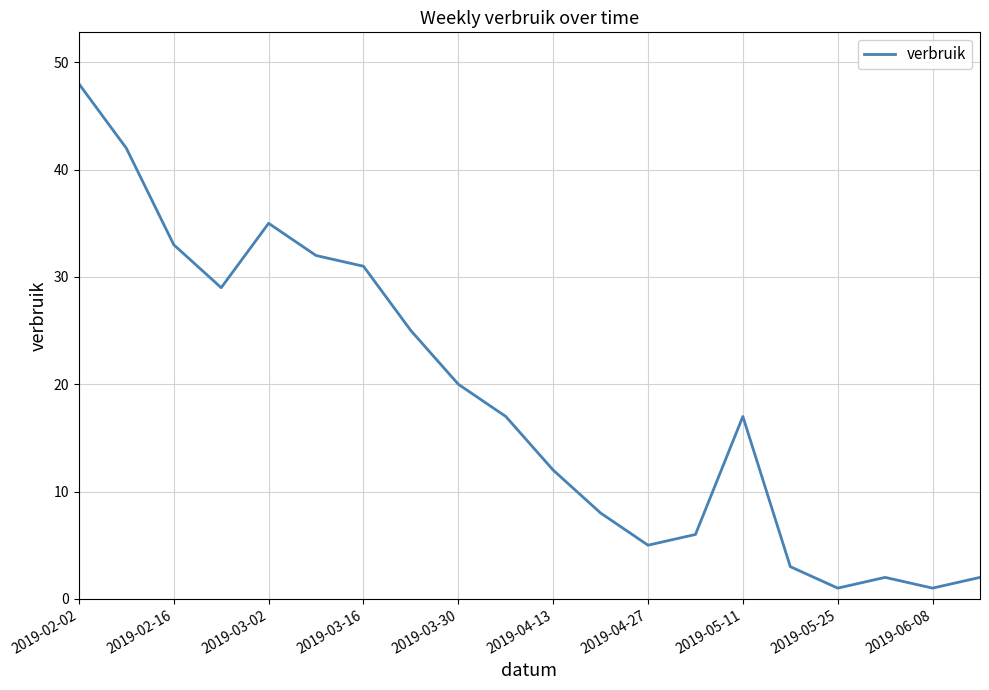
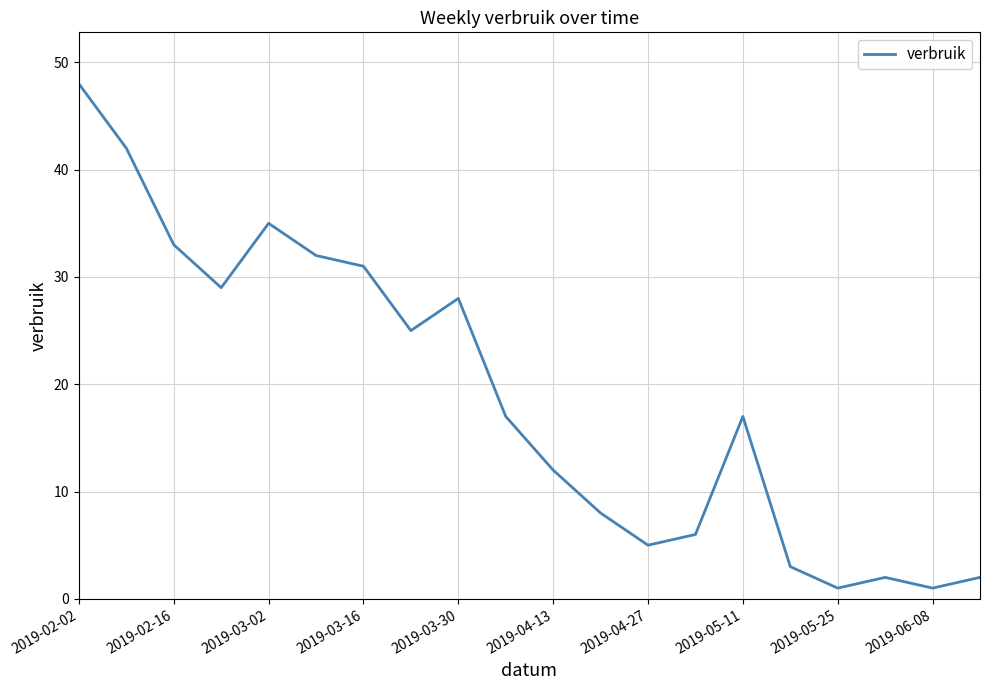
  {
    "2019-02-02": 48,
    "2019-02-16": 33,
    "2019-03-02": 35,
    "2019-03-16": 31,
-   "2019-03-30": 20,
+   "2019-03-30": 28,
    "2019-04-13": 12,
    "2019-04-27": 5,
    "2019-05-11": 17,
    "2019-05-25": 1,
    "2019-06-08": 1
  }
